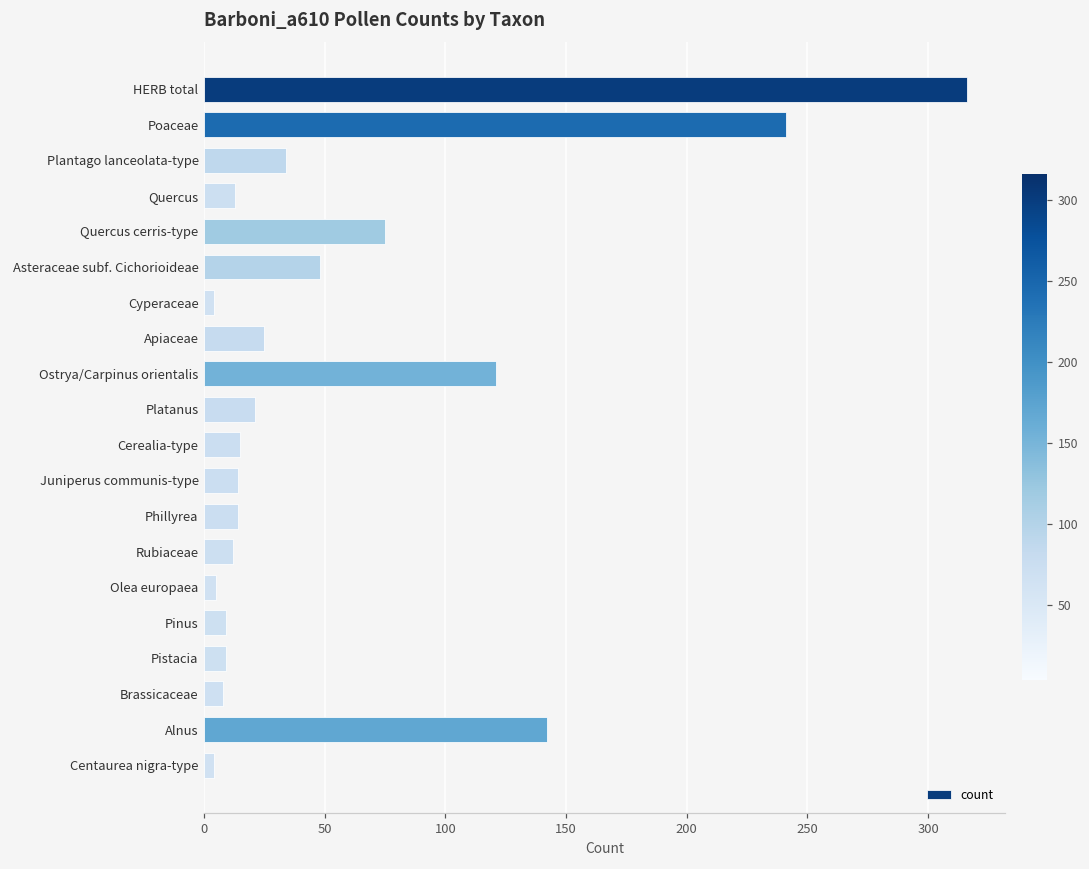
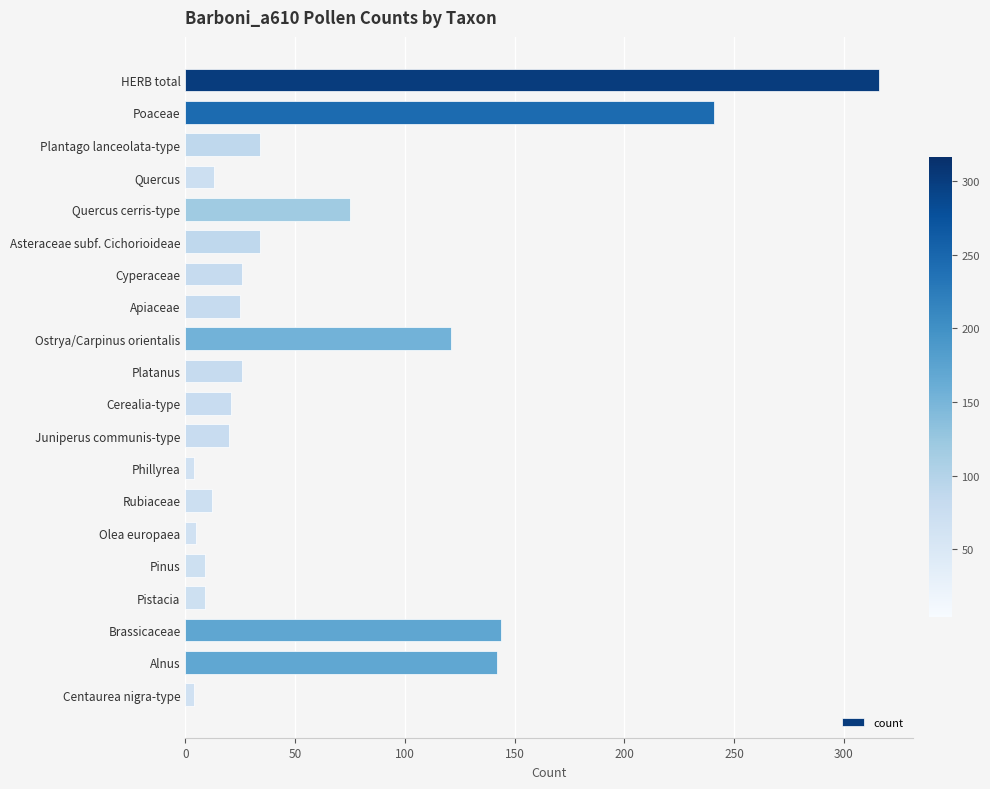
  {
    "HERB total": 316,
    "Poaceae": 241,
    "Plantago lanceolata-type": 34,
    "Quercus": 13,
    "Quercus cerris-type": 75,
-   "Asteraceae subf. Cichorioideae": 48,
-   "Cyperaceae": 4,
+   "Asteraceae subf. Cichorioideae": 34,
+   "Cyperaceae": 26,
    "Apiaceae": 25,
    "Ostrya/Carpinus orientalis": 121,
-   "Platanus": 21,
-   "Cerealia-type": 15,
-   "Juniperus communis-type": 14,
-   "Phillyrea": 14,
+   "Platanus": 26,
+   "Cerealia-type": 21,
+   "Juniperus communis-type": 20,
+   "Phillyrea": 4,
    "Rubiaceae": 12,
    "Olea europaea": 5,
    "Pinus": 9,
    "Pistacia": 9,
-   "Brassicaceae": 8,
+   "Brassicaceae": 144,
    "Alnus": 142,
    "Centaurea nigra-type": 4
  }
